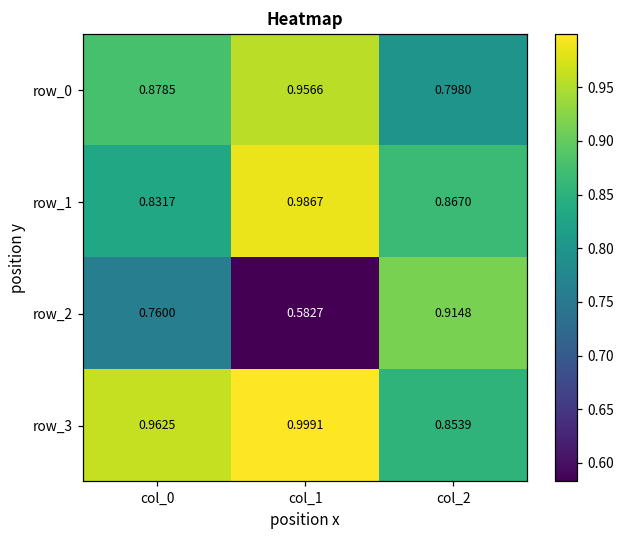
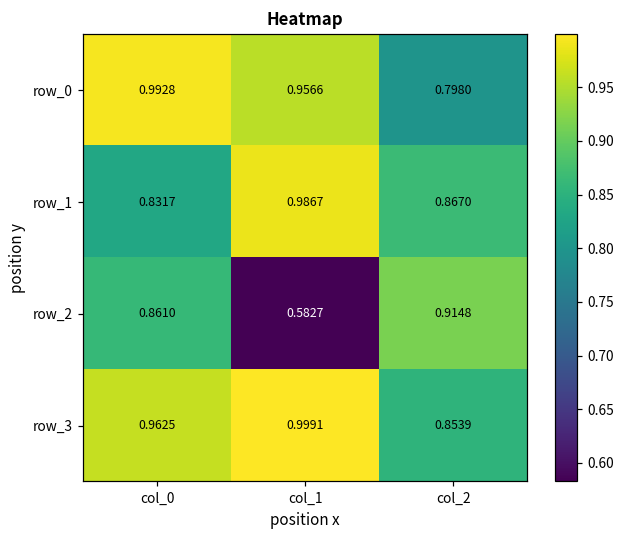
  {
    "row_0": {
-     "col_0": 0.8785,
+     "col_0": 0.9928,
      "col_1": 0.9566,
      "col_2": 0.7980
    },
    "row_1": {
      "col_0": 0.8317,
      "col_1": 0.9867,
      "col_2": 0.8670
    },
    "row_2": {
-     "col_0": 0.7600,
+     "col_0": 0.8610,
      "col_1": 0.5827,
      "col_2": 0.9148
    },
    "row_3": {
      "col_0": 0.9625,
      "col_1": 0.9991,
      "col_2": 0.8539
    }
  }
